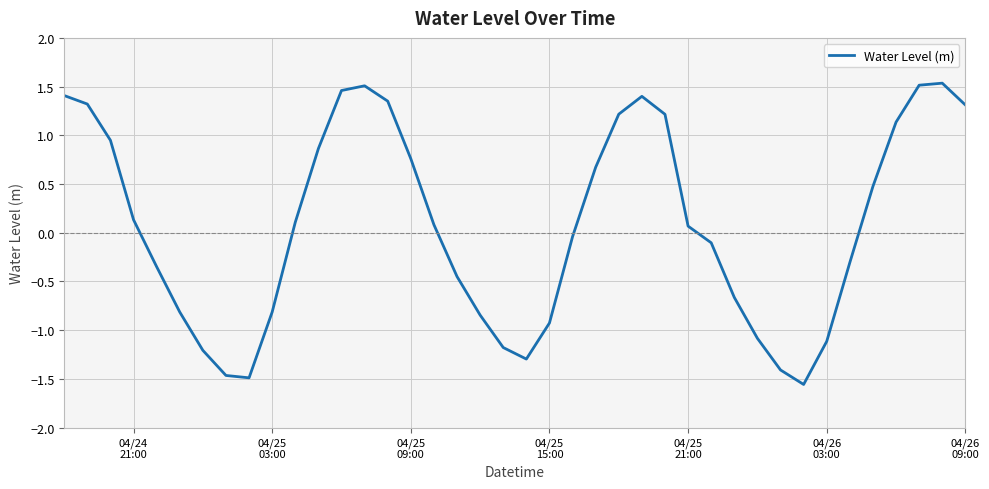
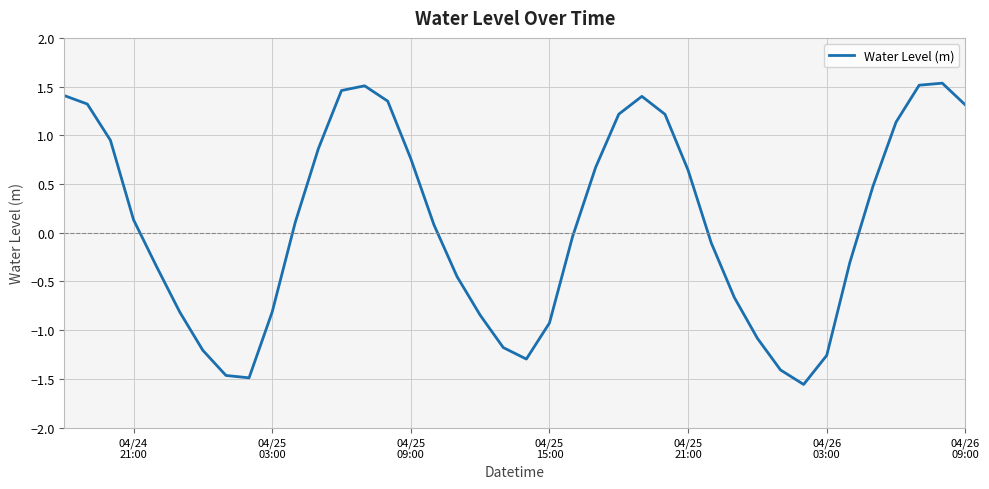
  {
    "04/24 21:00": 0.1,
    "04/25 03:00": -0.8,
    "04/25 09:00": 0.8,
    "04/25 15:00": -0.9,
-   "04/25 21:00": 0.1,
-   "04/26 03:00": -1.1,
+   "04/25 21:00": 0.6,
+   "04/26 03:00": -1.3,
    "04/26 09:00": 1.3
  }
